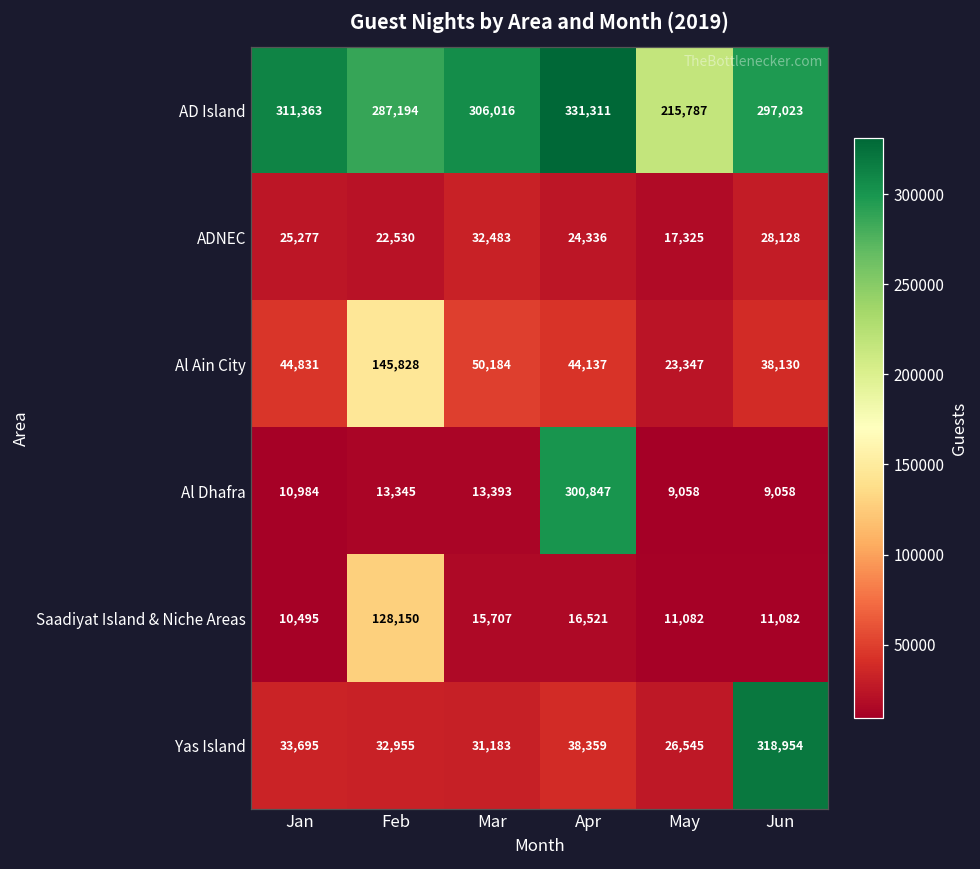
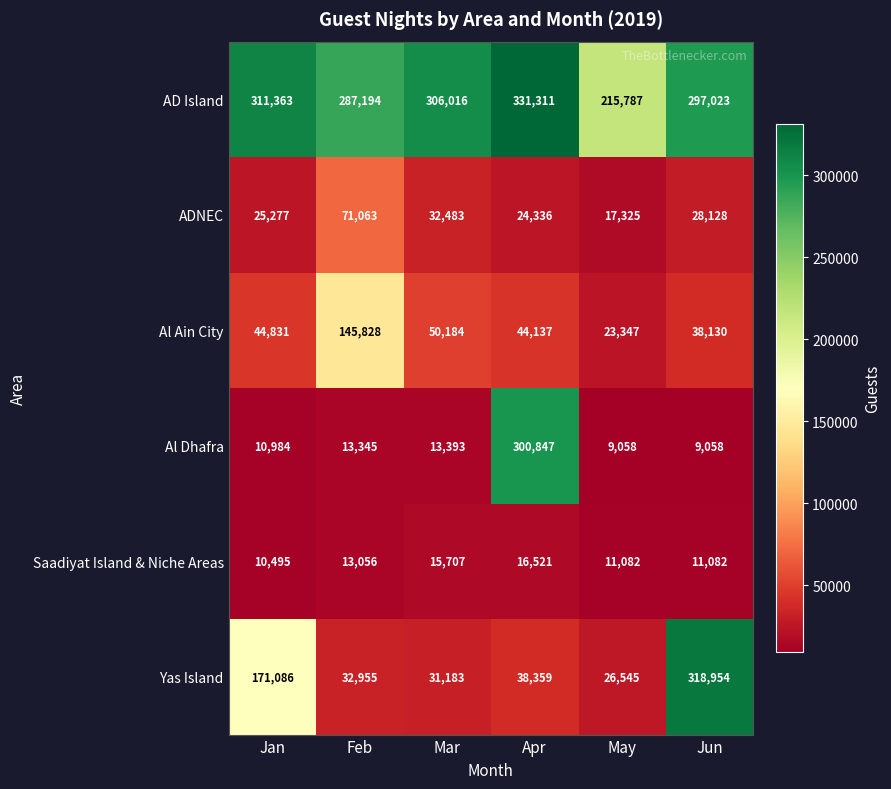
  {
    "AD Island": {
      "Jan": "311,363",
      "Feb": "287,194",
      "Mar": "306,016",
      "Apr": "331,311",
      "May": "215,787"
    },
    "ADNEC": {
      "Jan": "25,277",
-     "Feb": "22,530",
+     "Feb": "71,063",
      "Mar": "32,483",
      "Apr": "24,336",
      "May": "17,325",
      "Jun": "28,128"
    },
    "Al Ain City": {
      "Jan": "44,831",
      "Feb": "145,828",
      "Mar": "50,184",
      "Apr": "44,137",
      "May": "23,347",
      "Jun": "38,130"
    },
    "Al Dhafra": {
      "Jan": "10,984",
      "Feb": "13,345",
      "Mar": "13,393",
      "Apr": "300,847",
      "May": "9,058",
      "Jun": "9,058"
    },
    "Saadiyat Island & Niche Areas": {
      "Jan": "10,495",
-     "Feb": "128,150",
+     "Feb": "13,056",
      "Mar": "15,707",
      "Apr": "16,521",
      "May": "11,082",
      "Jun": "11,082"
    },
    "Yas Island": {
-     "Jan": "33,695",
+     "Jan": "171,086",
      "Feb": "32,955",
      "Mar": "31,183",
      "Apr": "38,359",
      "May": "26,545",
      "Jun": "318,954"
    }
  }
